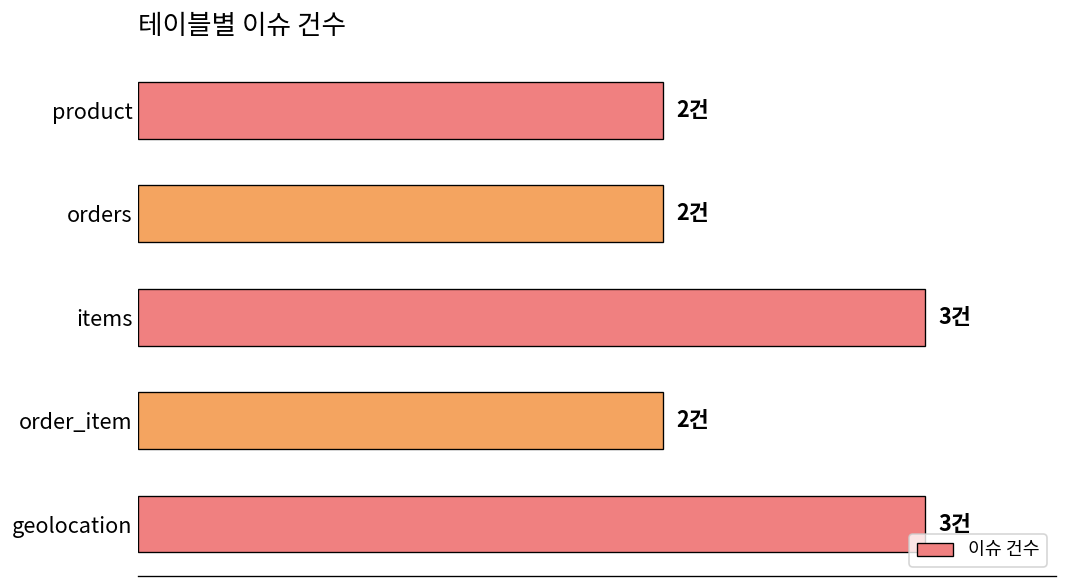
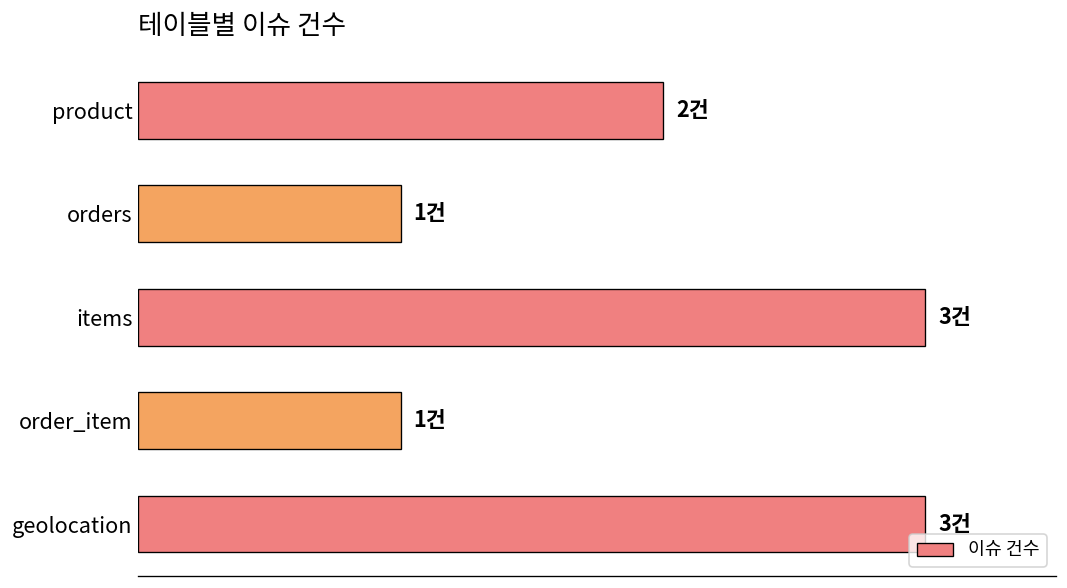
  {
    "product": "2건",
-   "orders": "2건",
+   "orders": "1건",
    "items": "3건",
-   "order_item": "2건"
+   "order_item": "1건"
  }
